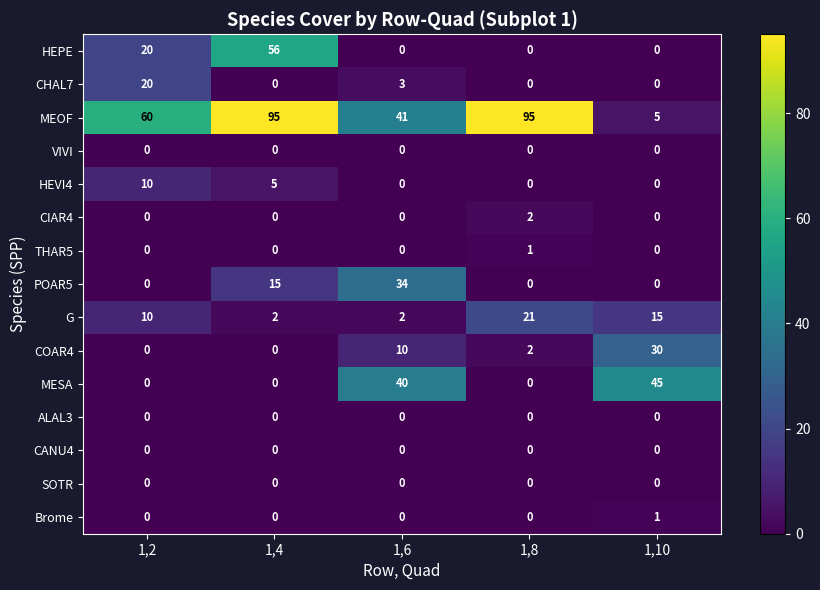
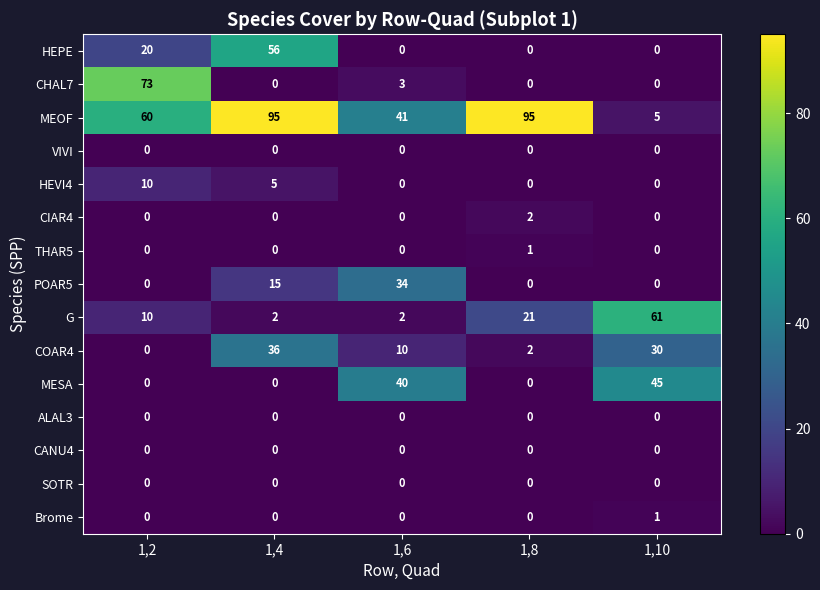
  {
    "HEPE": {
      "1,2": 20,
      "1,4": 56,
      "1,6": 0,
      "1,8": 0,
      "1,10": 0
    },
    "CHAL7": {
-     "1,2": 20,
+     "1,2": 73,
      "1,4": 0,
      "1,6": 3,
      "1,8": 0,
      "1,10": 0
    },
    "MEOF": {
      "1,2": 60,
      "1,4": 95,
      "1,6": 41,
      "1,8": 95,
      "1,10": 5
    },
    "VIVI": {
      "1,2": 0,
      "1,4": 0,
      "1,6": 0,
      "1,8": 0,
      "1,10": 0
    },
    "HEVI4": {
      "1,2": 10,
      "1,4": 5,
      "1,6": 0,
      "1,8": 0,
      "1,10": 0
    },
    "CIAR4": {
      "1,2": 0,
      "1,4": 0,
      "1,6": 0,
      "1,8": 2,
      "1,10": 0
    },
    "THAR5": {
      "1,2": 0,
      "1,4": 0,
      "1,6": 0,
      "1,8": 1,
      "1,10": 0
    },
    "POAR5": {
      "1,2": 0,
      "1,4": 15,
      "1,6": 34,
      "1,8": 0,
      "1,10": 0
    },
    "G": {
      "1,2": 10,
      "1,4": 2,
      "1,6": 2,
      "1,8": 21,
-     "1,10": 15
+     "1,10": 61
    },
    "COAR4": {
      "1,2": 0,
-     "1,4": 0,
+     "1,4": 36,
      "1,6": 10,
      "1,8": 2,
      "1,10": 30
    },
    "MESA": {
      "1,2": 0,
      "1,4": 0,
      "1,6": 40,
      "1,8": 0,
      "1,10": 45
    },
    "ALAL3": {
      "1,2": 0,
      "1,4": 0,
      "1,6": 0,
      "1,8": 0,
      "1,10": 0
    },
    "CANU4": {
      "1,2": 0,
      "1,4": 0,
      "1,6": 0,
      "1,8": 0,
      "1,10": 0
    },
    "SOTR": {
      "1,2": 0,
      "1,4": 0,
      "1,6": 0,
      "1,8": 0,
      "1,10": 0
    },
    "Brome": {
      "1,2": 0,
      "1,4": 0,
      "1,6": 0,
      "1,8": 0,
      "1,10": 1
    }
  }
